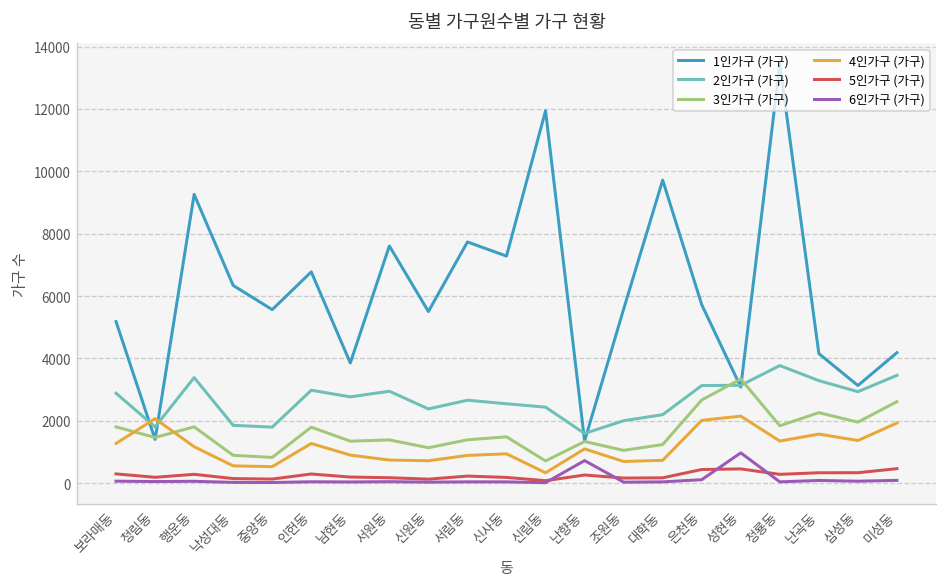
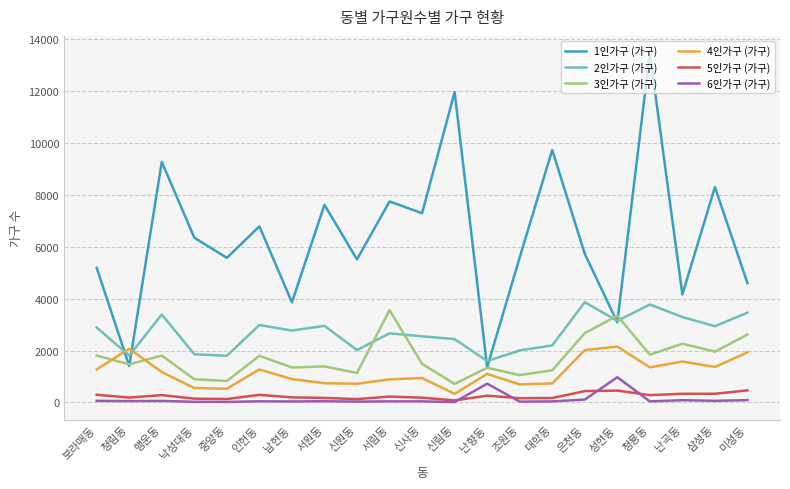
  {
    "1인가구 (가구)": {
      "보라매동": 5200,
      "행운동": 9300,
      "낙성대동": 6300,
      "중앙동": 5600,
      "인헌동": 6800,
      "남현동": 3900,
      "서원동": 7600,
      "신원동": 5500,
      "서림동": 7700,
      "신사동": 7300,
      "신림동": 11900,
      "조원동": 5600,
      "대학동": 9700,
      "은천동": 5700,
      "난곡동": 4200,
-     "삼성동": 3100,
-     "미성동": 4200
+     "삼성동": 8300,
+     "미성동": 4600
    },
    "2인가구 (가구)": {
      "보라매동": 2900,
      "청림동": 1800,
      "행운동": 3400,
      "낙성대동": 1900,
      "중앙동": 1800,
      "인헌동": 3000,
      "남현동": 2800,
      "서원동": 2900,
-     "신원동": 2400,
+     "신원동": 2000,
      "서림동": 2700,
      "신사동": 2500,
      "신림동": 2400,
      "난향동": 1600,
      "조원동": 2000,
      "대학동": 2200,
-     "은천동": 3100,
+     "은천동": 3900,
      "청룡동": 3800,
      "난곡동": 3300,
      "삼성동": 2900,
      "미성동": 3500
    },
    "3인가구 (가구)": {
      "보라매동": 1800,
      "행운동": 1800,
      "낙성대동": 900,
      "중앙동": 800,
      "인헌동": 1800,
      "남현동": 1300,
      "서원동": 1400,
      "신원동": 1100,
-     "서림동": 1400,
+     "서림동": 3600,
      "신사동": 1500,
      "신림동": 700,
      "조원동": 1100,
      "대학동": 1200,
      "은천동": 2700,
      "성현동": 3300,
      "청룡동": 1800,
      "난곡동": 2300,
      "삼성동": 2000,
      "미성동": 2600
    },
    "4인가구 (가구)": {
      "보라매동": 1300,
      "청림동": 2100,
      "행운동": 1200,
      "낙성대동": 600,
      "중앙동": 500,
      "인헌동": 1300,
      "남현동": 900,
      "서원동": 700,
      "신원동": 700,
      "서림동": 900,
      "신사동": 900,
      "신림동": 300,
      "난향동": 1100,
      "조원동": 700,
      "대학동": 700,
      "은천동": 2000,
      "성현동": 2200,
      "청룡동": 1400,
      "난곡동": 1600,
      "삼성동": 1400,
      "미성동": 1900
    },
    "5인가구 (가구)": {
      "보라매동": 300,
      "청림동": 200,
      "행운동": 300,
      "낙성대동": 100,
      "중앙동": 100,
      "인헌동": 300,
      "남현동": 200,
      "서원동": 200,
      "서림동": 200,
      "신사동": 200,
      "난향동": 300,
      "조원동": 200,
      "대학동": 200,
      "은천동": 400,
      "성현동": 500,
      "청룡동": 300,
      "난곡동": 300,
      "삼성동": 300,
      "미성동": 500
    },
    "6인가구 (가구)": {
      "보라매동": 100,
      "청림동": 100,
      "행운동": 100,
      "낙성대동": 0,
      "중앙동": 0,
      "인헌동": 0,
      "남현동": 0,
      "서원동": 0,
      "서림동": 0,
      "신사동": 0,
      "난향동": 700,
      "조원동": 0,
      "대학동": 0,
      "은천동": 100,
      "성현동": 1000,
      "청룡동": 0,
      "난곡동": 100,
      "삼성동": 100,
      "미성동": 100
    }
  }
